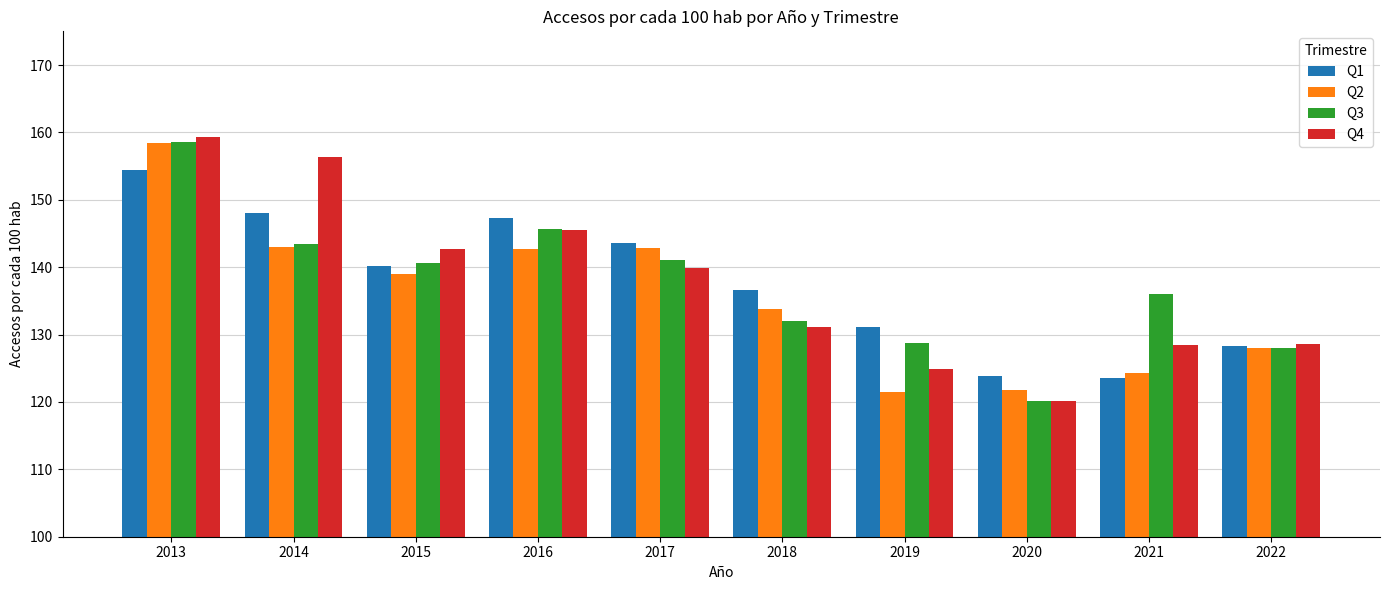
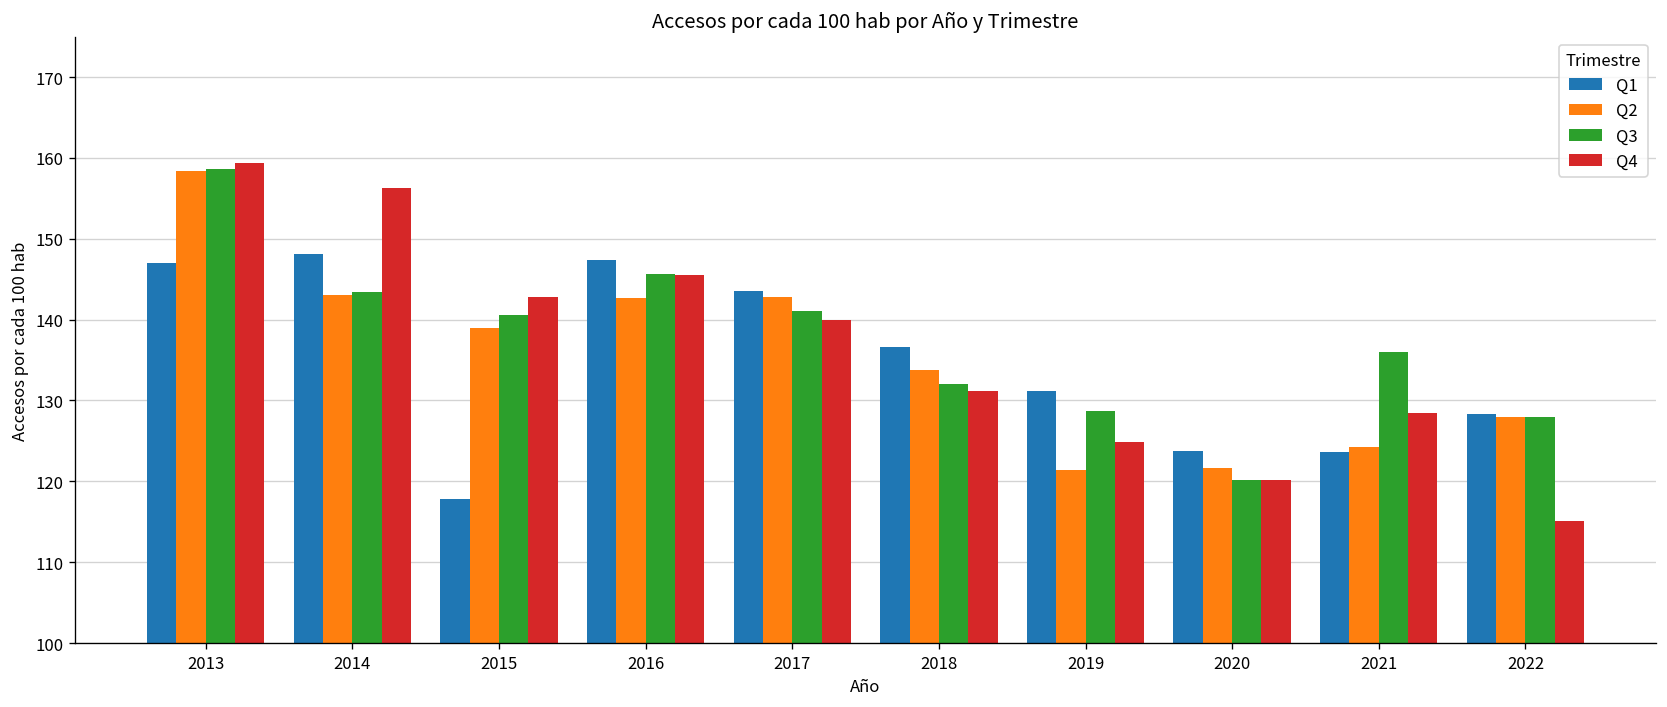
  {
    "Q1": {
-     "2013": 154,
+     "2013": 147,
      "2014": 148,
-     "2015": 140,
+     "2015": 118,
      "2016": 147,
      "2017": 144,
      "2018": 137,
      "2019": 131,
      "2020": 124,
      "2021": 124,
      "2022": 128
    },
    "Q2": {
      "2013": 158,
      "2014": 143,
      "2015": 139,
      "2016": 143,
      "2017": 143,
      "2018": 134,
      "2019": 121,
      "2020": 122,
      "2021": 124,
      "2022": 128
    },
    "Q3": {
      "2013": 159,
      "2014": 143,
      "2015": 141,
      "2016": 146,
      "2017": 141,
      "2018": 132,
      "2019": 129,
      "2020": 120,
      "2021": 136,
      "2022": 128
    },
    "Q4": {
      "2013": 159,
      "2014": 156,
      "2015": 143,
      "2016": 146,
      "2017": 140,
      "2018": 131,
      "2019": 125,
      "2020": 120,
      "2021": 128,
-     "2022": 129
+     "2022": 115
    }
  }
